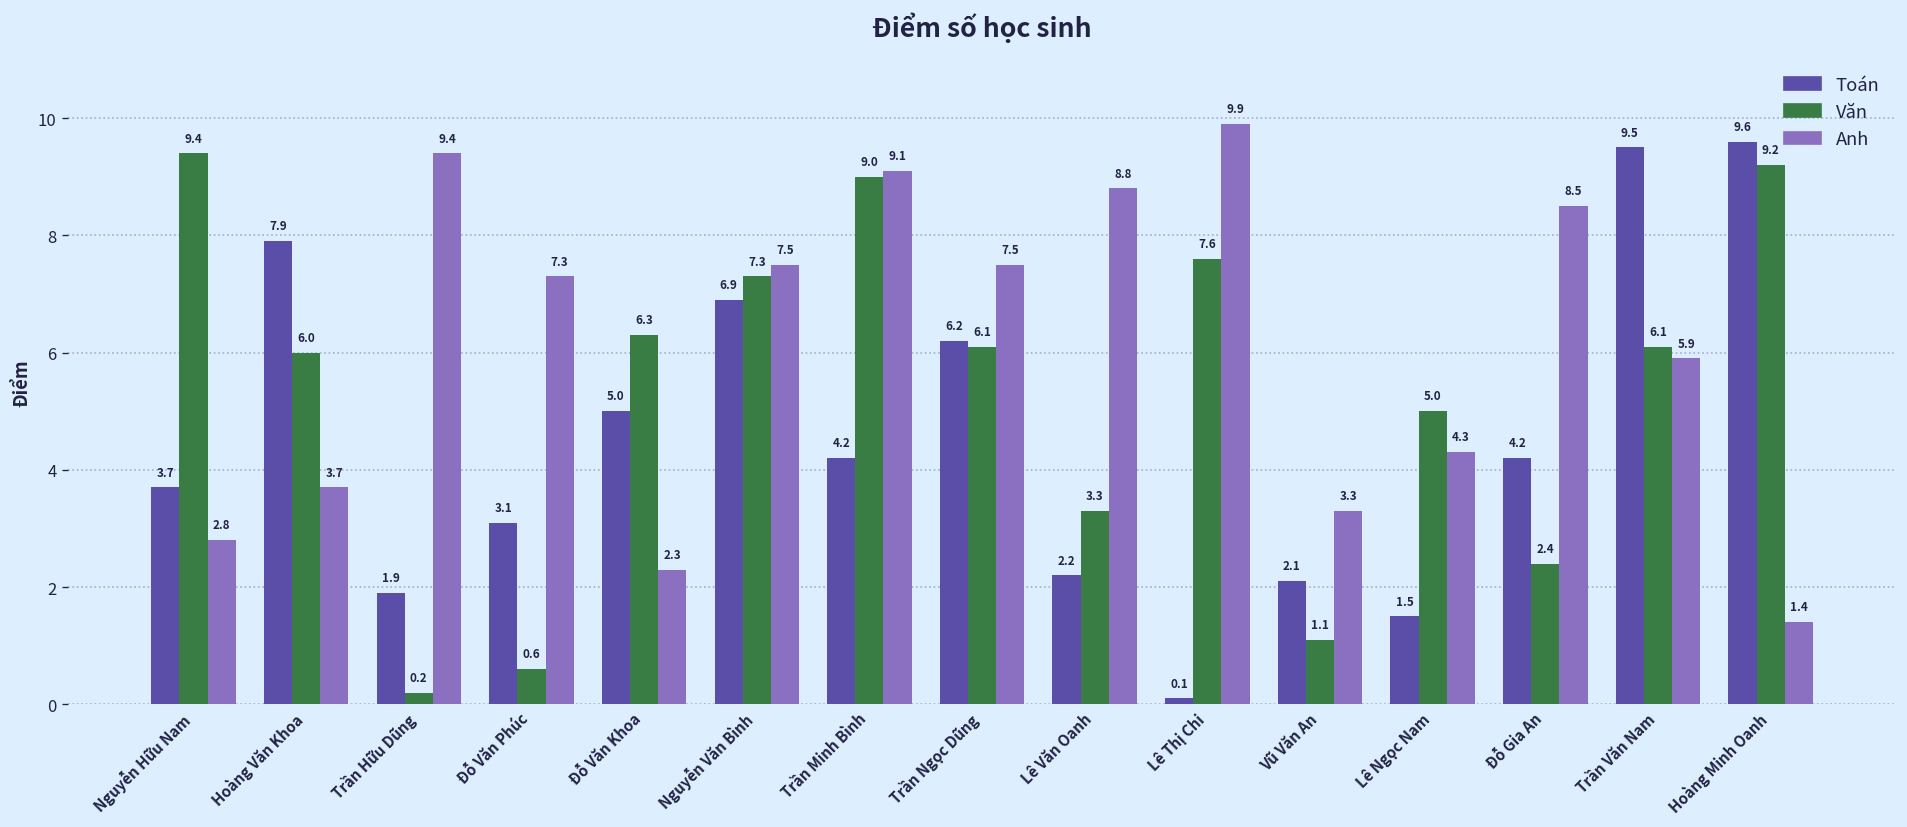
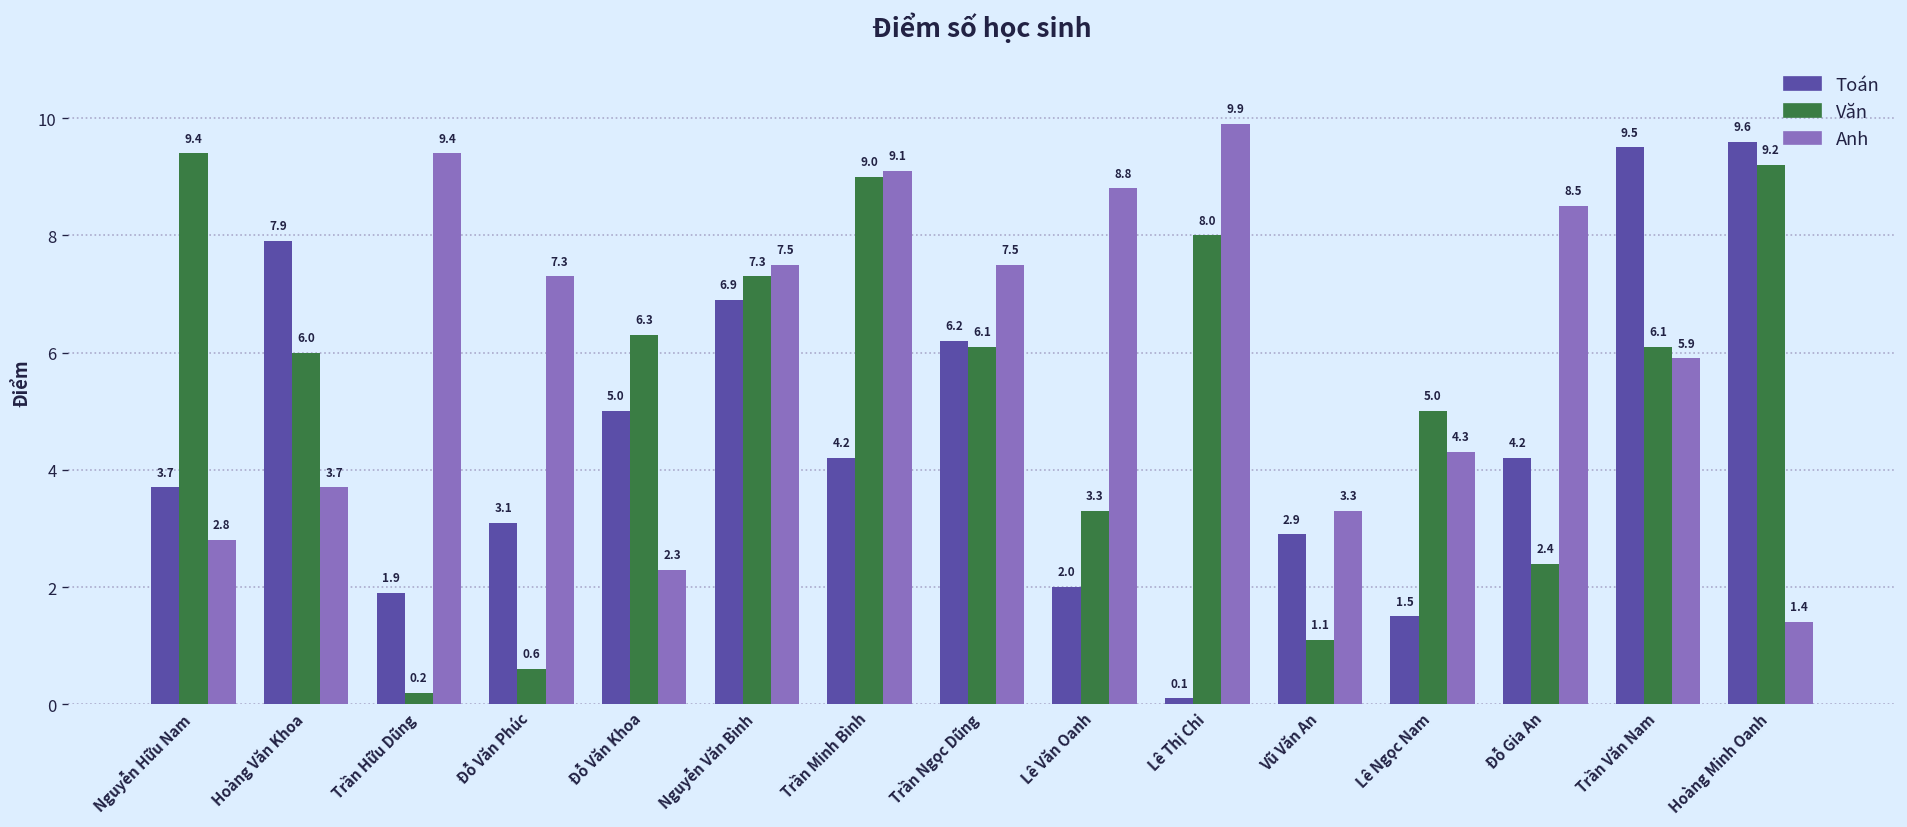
  {
    "Toán": {
      "Nguyễn Hữu Nam": 3.7,
      "Hoàng Văn Khoa": 7.9,
      "Trần Hữu Dũng": 1.9,
      "Đỗ Văn Phúc": 3.1,
      "Đỗ Văn Khoa": 5.0,
      "Nguyễn Văn Bình": 6.9,
      "Trần Minh Bình": 4.2,
      "Trần Ngọc Dũng": 6.2,
-     "Lê Văn Oanh": 2.2,
+     "Lê Văn Oanh": 2.0,
      "Lê Thị Chi": 0.1,
-     "Vũ Văn An": 2.1,
+     "Vũ Văn An": 2.9,
      "Lê Ngọc Nam": 1.5,
      "Đỗ Gia An": 4.2,
      "Trần Văn Nam": 9.5,
      "Hoàng Minh Oanh": 9.6
    },
    "Văn": {
      "Nguyễn Hữu Nam": 9.4,
      "Hoàng Văn Khoa": 6.0,
      "Trần Hữu Dũng": 0.2,
      "Đỗ Văn Phúc": 0.6,
      "Đỗ Văn Khoa": 6.3,
      "Nguyễn Văn Bình": 7.3,
      "Trần Minh Bình": 9.0,
      "Trần Ngọc Dũng": 6.1,
      "Lê Văn Oanh": 3.3,
-     "Lê Thị Chi": 7.6,
+     "Lê Thị Chi": 8.0,
      "Vũ Văn An": 1.1,
      "Lê Ngọc Nam": 5.0,
      "Đỗ Gia An": 2.4,
      "Trần Văn Nam": 6.1,
      "Hoàng Minh Oanh": 9.2
    },
    "Anh": {
      "Nguyễn Hữu Nam": 2.8,
      "Hoàng Văn Khoa": 3.7,
      "Trần Hữu Dũng": 9.4,
      "Đỗ Văn Phúc": 7.3,
      "Đỗ Văn Khoa": 2.3,
      "Nguyễn Văn Bình": 7.5,
      "Trần Minh Bình": 9.1,
      "Trần Ngọc Dũng": 7.5,
      "Lê Văn Oanh": 8.8,
      "Lê Thị Chi": 9.9,
      "Vũ Văn An": 3.3,
      "Lê Ngọc Nam": 4.3,
      "Đỗ Gia An": 8.5,
      "Trần Văn Nam": 5.9,
      "Hoàng Minh Oanh": 1.4
    }
  }
